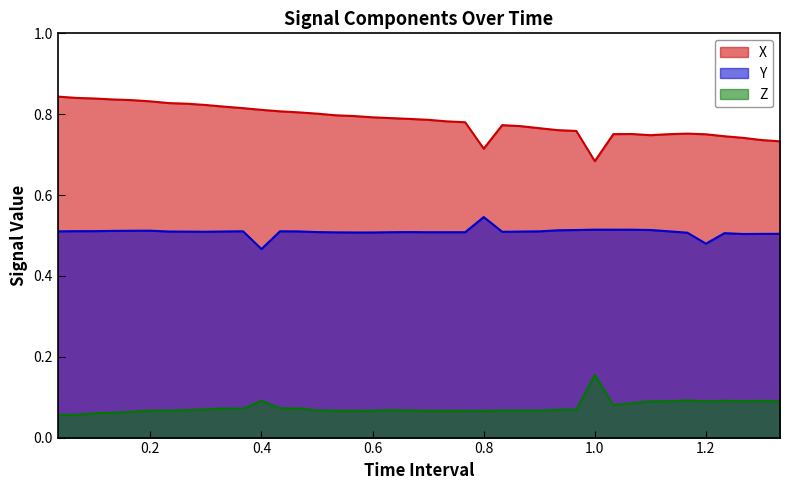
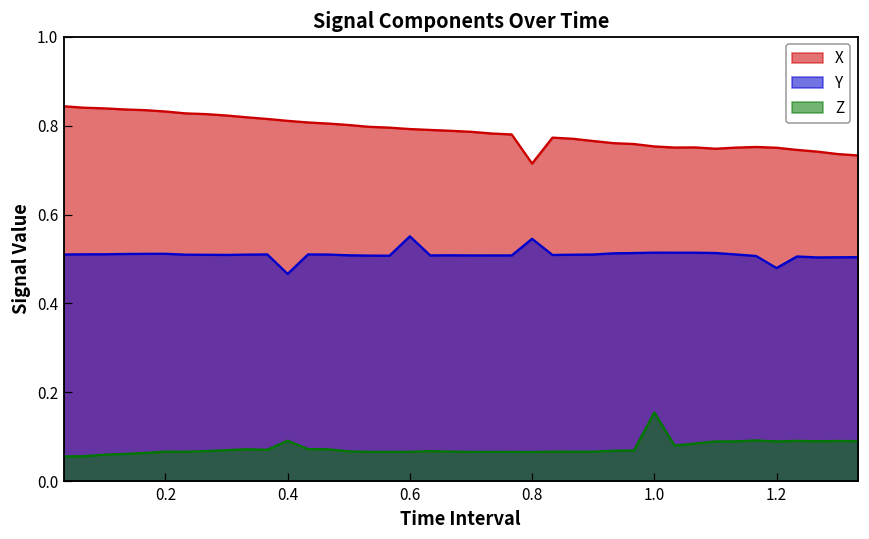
  {
    "X": {
      "0.2": 0.83,
      "0.4": 0.81,
      "0.6": 0.79,
      "0.8": 0.71,
-     "1.0": 0.68,
+     "1.0": 0.75,
      "1.2": 0.75
    },
    "Y": {
      "0.2": 0.51,
      "0.4": 0.47,
-     "0.6": 0.51,
+     "0.6": 0.55,
      "0.8": 0.55,
      "1.0": 0.51,
      "1.2": 0.48
    },
    "Z": {
      "0.2": 0.07,
      "0.4": 0.09,
      "0.6": 0.07,
      "0.8": 0.07,
      "1.0": 0.15,
      "1.2": 0.09
    }
  }
